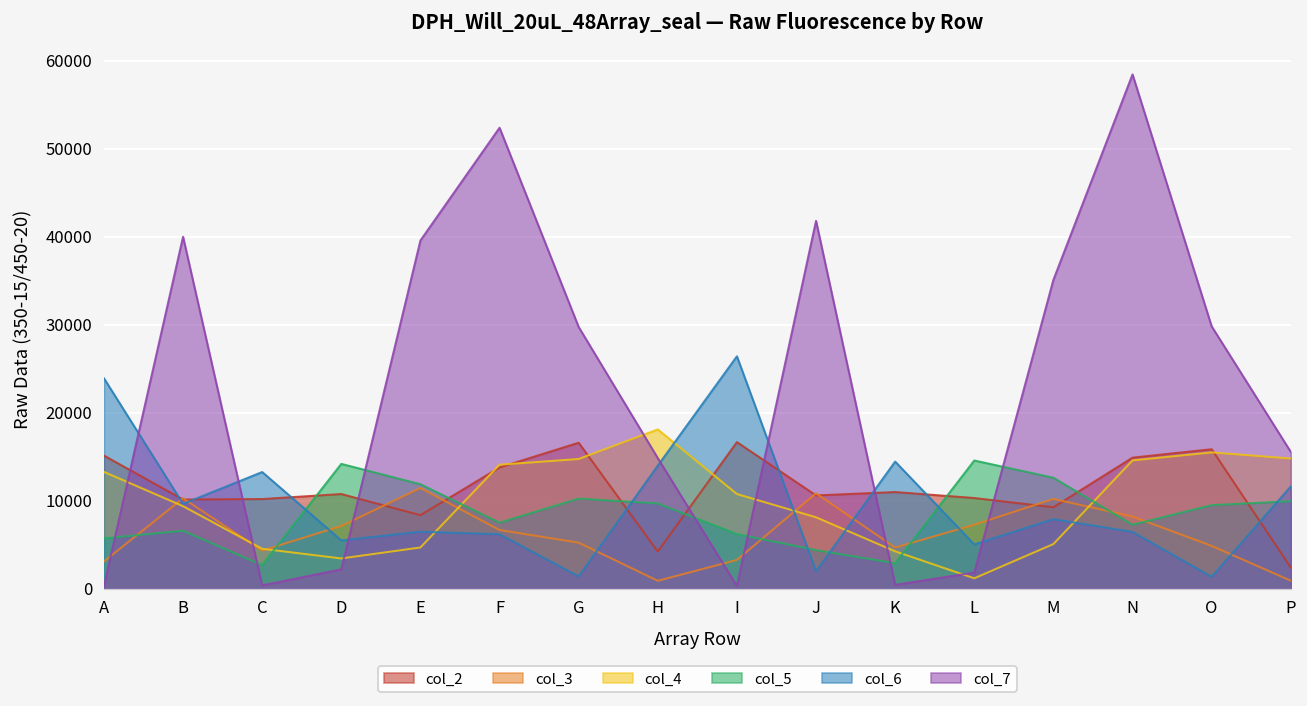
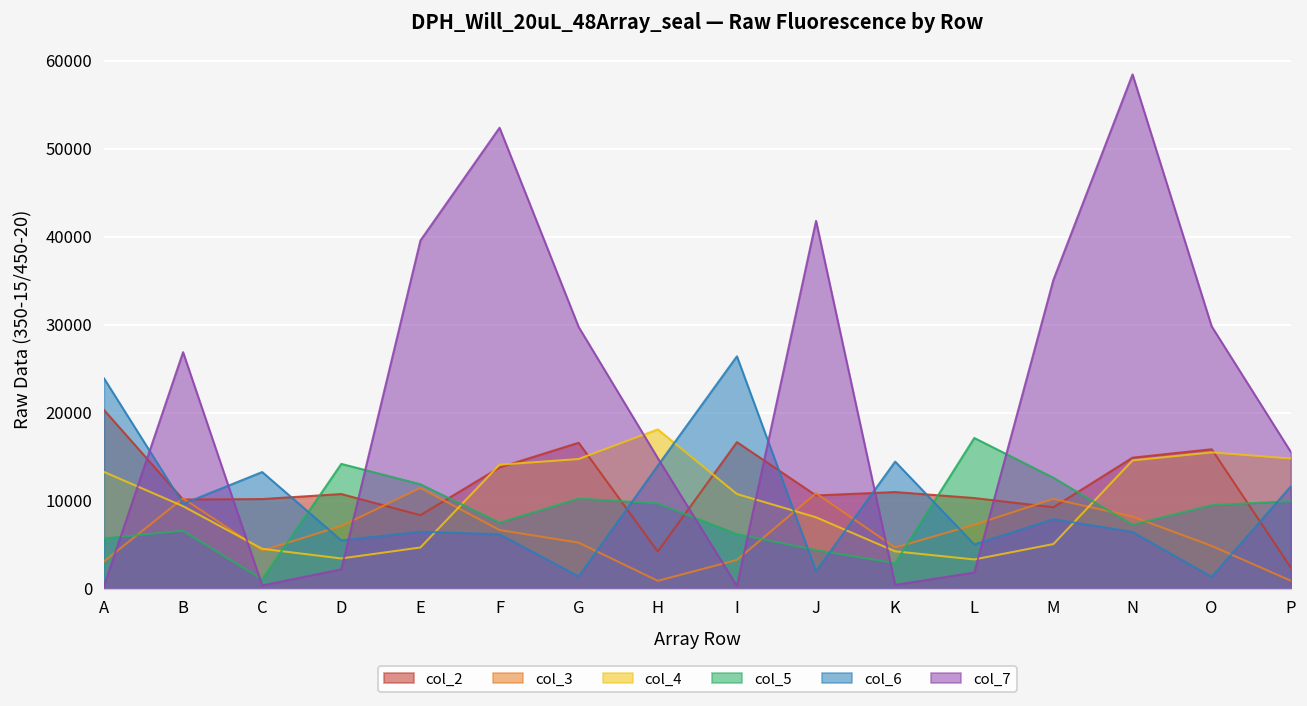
  {
    "col_2": {
-     "A": 15000,
+     "A": 20000,
      "C": 10000,
      "D": 11000,
      "E": 8000,
      "G": 17000,
      "H": 4000,
      "I": 17000,
      "K": 11000,
      "L": 10000,
      "M": 9000,
      "O": 16000,
      "P": 2000
    },
    "col_3": {
      "A": 3000,
      "D": 7000,
      "E": 11000,
      "F": 7000,
      "G": 5000,
      "H": 1000,
      "I": 3000,
      "K": 5000,
      "L": 7000,
      "M": 10000,
      "N": 8000,
      "O": 5000,
      "P": 1000
    },
    "col_4": {
      "A": 13000,
      "D": 3000,
      "E": 5000,
      "G": 15000,
      "H": 18000,
      "I": 11000,
      "J": 8000,
      "K": 4000,
-     "L": 1000,
+     "L": 3000,
      "M": 5000,
      "O": 15000,
      "P": 15000
    },
    "col_5": {
      "A": 6000,
      "B": 7000,
-     "C": 3000,
+     "C": 1000,
      "D": 14000,
      "E": 12000,
      "F": 7000,
      "G": 10000,
      "H": 10000,
      "I": 6000,
      "J": 4000,
      "K": 3000,
-     "L": 15000,
+     "L": 17000,
      "M": 13000,
      "N": 7000,
      "O": 9000,
      "P": 10000
    },
    "col_6": {
      "A": 24000,
      "C": 13000,
      "D": 5000,
      "E": 6000,
      "F": 6000,
      "G": 1000,
      "H": 14000,
      "I": 26000,
      "J": 2000,
      "K": 14000,
      "L": 5000,
      "M": 8000,
      "N": 6000,
      "O": 1000,
      "P": 12000
    },
    "col_7": {
      "A": 0,
-     "B": 40000,
+     "B": 27000,
      "C": 0,
      "D": 2000,
      "E": 40000,
      "F": 52000,
      "G": 30000,
      "H": 15000,
      "I": 0,
      "J": 42000,
      "K": 0,
      "L": 2000,
      "M": 35000,
      "N": 58000,
      "O": 30000,
      "P": 16000
    }
  }
